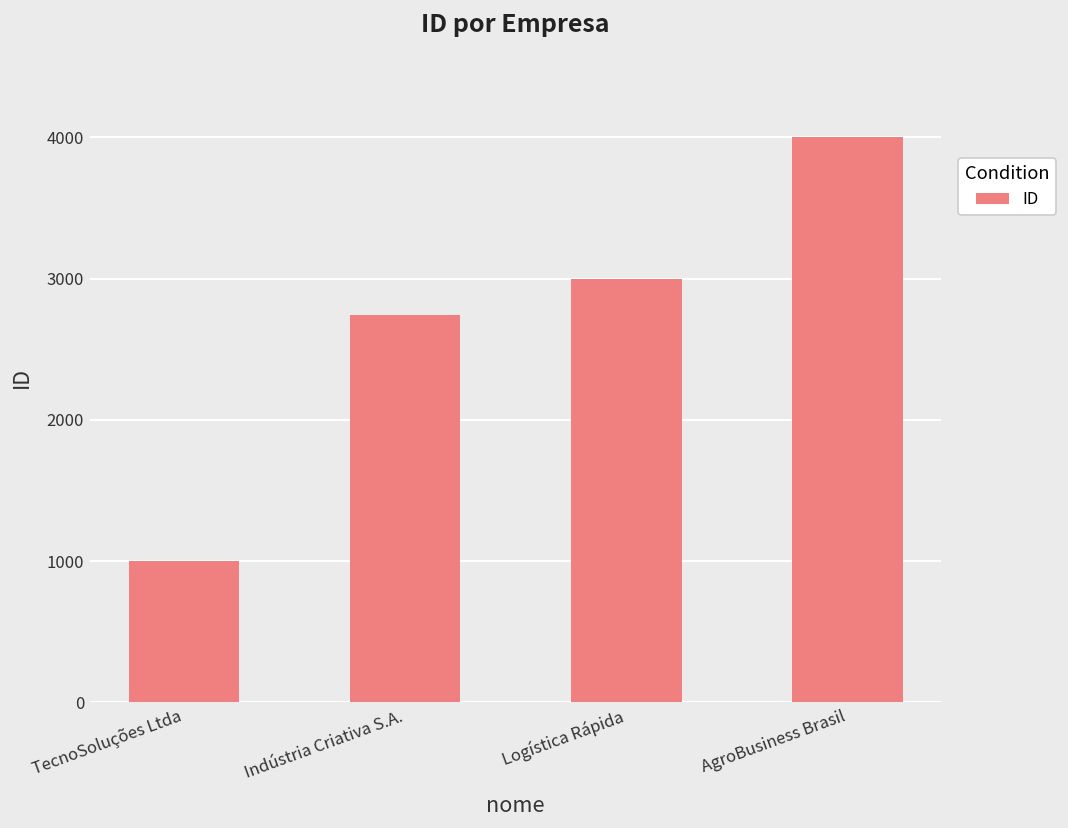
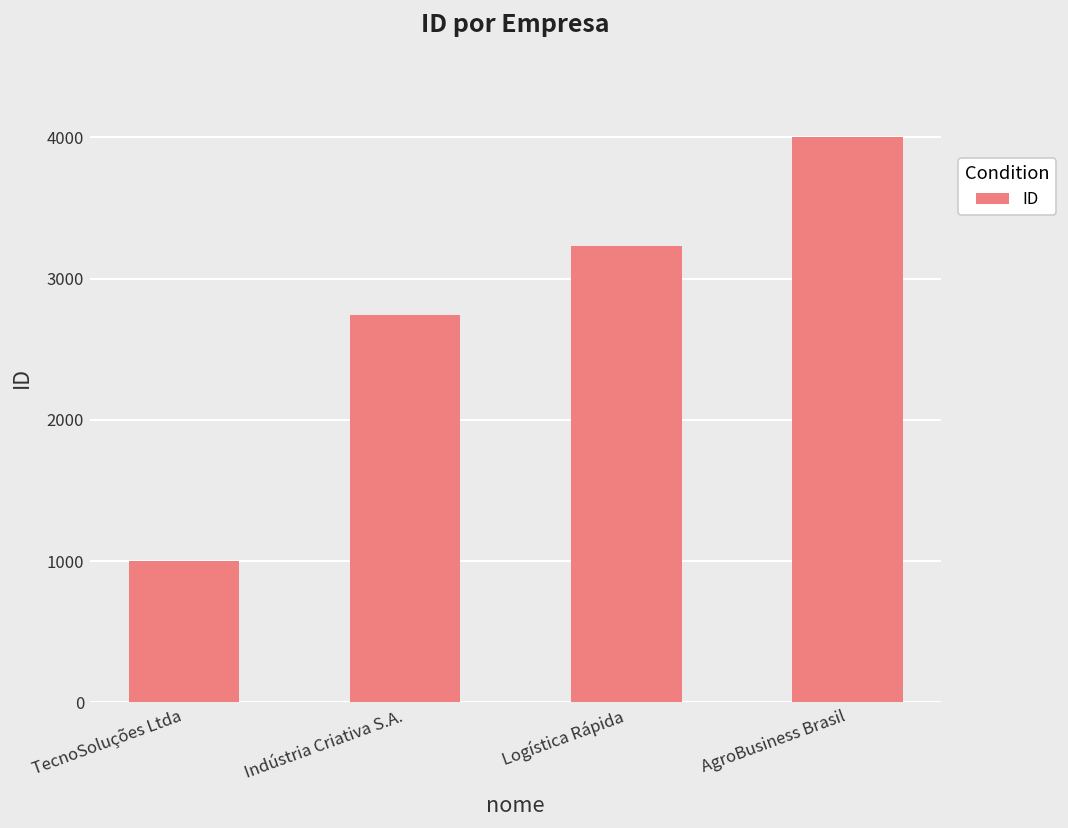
  {
    "TecnoSoluções Ltda": 1000,
    "Indústria Criativa S.A.": 2740,
-   "Logística Rápida": 3000,
+   "Logística Rápida": 3230,
    "AgroBusiness Brasil": 4000
  }
